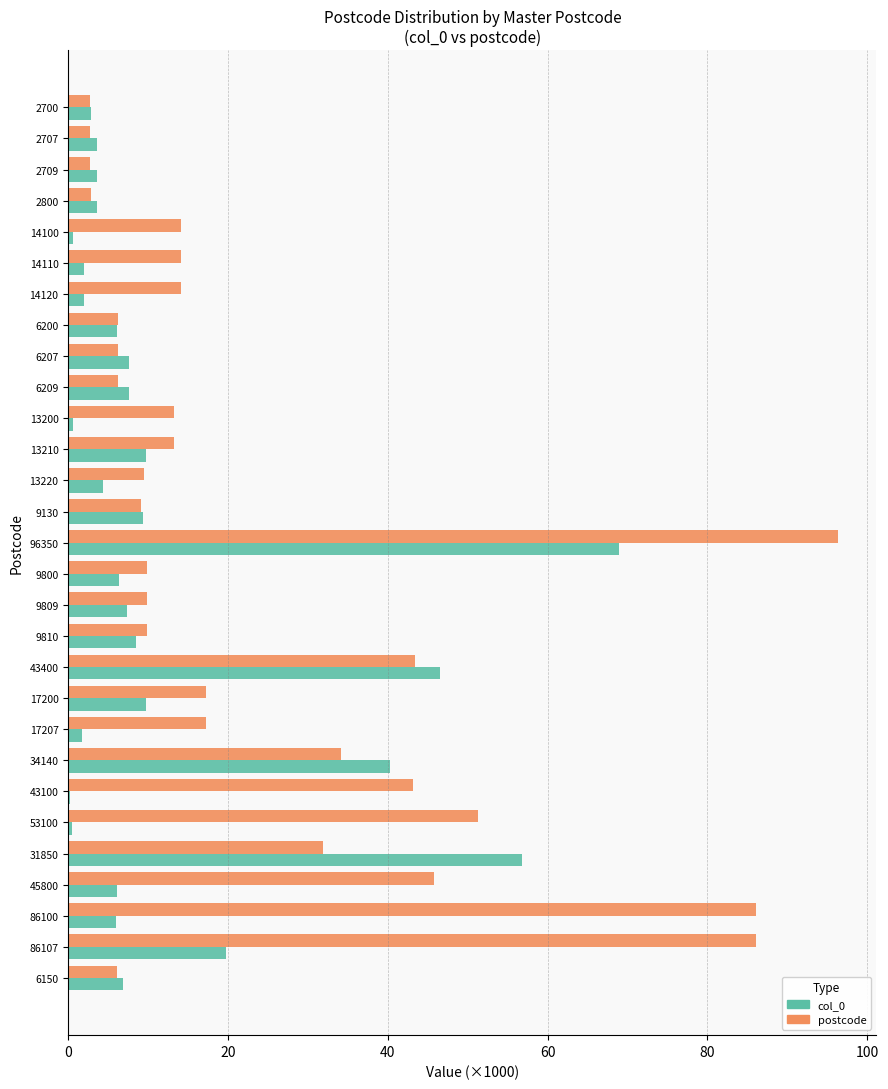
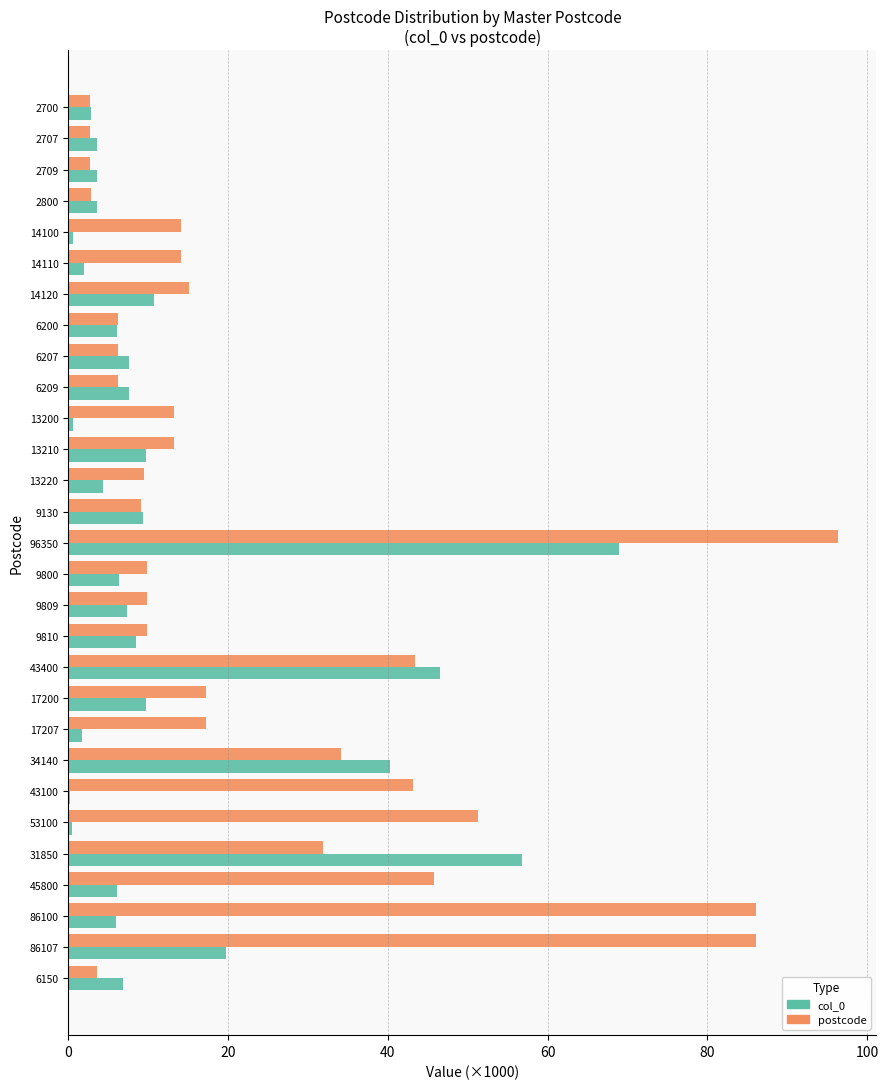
  {
    "col_0": {
      "2700": 3,
      "2707": 4,
      "2709": 4,
      "2800": 4,
      "14100": 1,
      "14110": 2,
-     "14120": 2,
+     "14120": 11,
      "6200": 6,
      "6207": 8,
      "6209": 8,
      "13200": 1,
      "13210": 10,
      "13220": 4,
      "9130": 9,
      "96350": 69,
      "9800": 6,
      "9809": 7,
      "9810": 8,
      "43400": 47,
      "17200": 10,
      "17207": 2,
      "34140": 40,
      "53100": 0,
      "31850": 57,
      "45800": 6,
      "86100": 6,
      "86107": 20,
      "6150": 7
    },
    "postcode": {
      "2700": 3,
      "2707": 3,
      "2709": 3,
      "2800": 3,
      "14100": 14,
      "14110": 14,
-     "14120": 14,
+     "14120": 15,
      "6200": 6,
      "6207": 6,
      "6209": 6,
      "13200": 13,
      "13210": 13,
      "13220": 10,
      "9130": 9,
      "96350": 96,
      "9800": 10,
      "9809": 10,
      "9810": 10,
      "43400": 43,
      "17200": 17,
      "17207": 17,
      "34140": 34,
      "43100": 43,
      "53100": 51,
      "31850": 32,
      "45800": 46,
      "86100": 86,
      "86107": 86,
-     "6150": 6
+     "6150": 4
    }
  }
